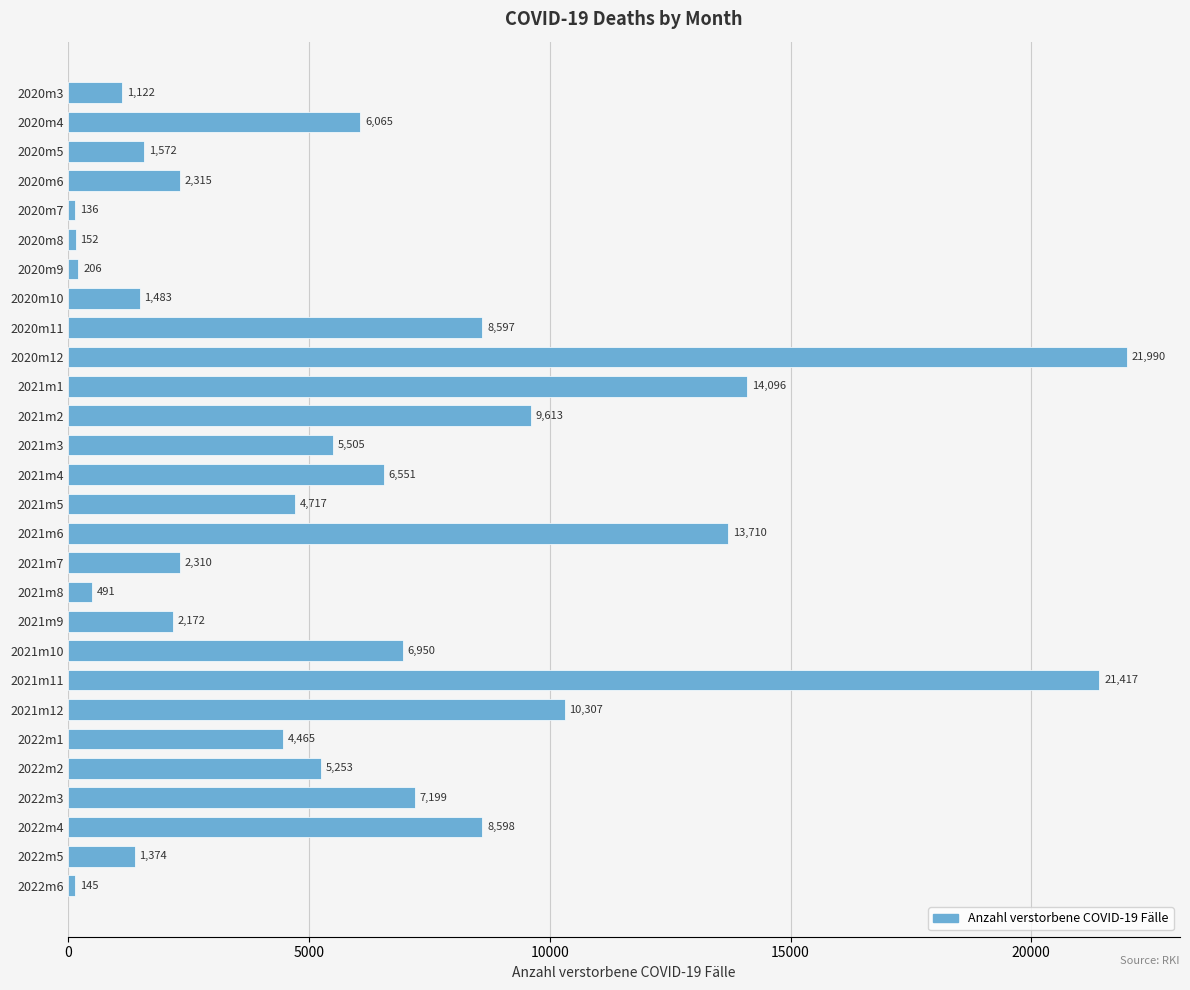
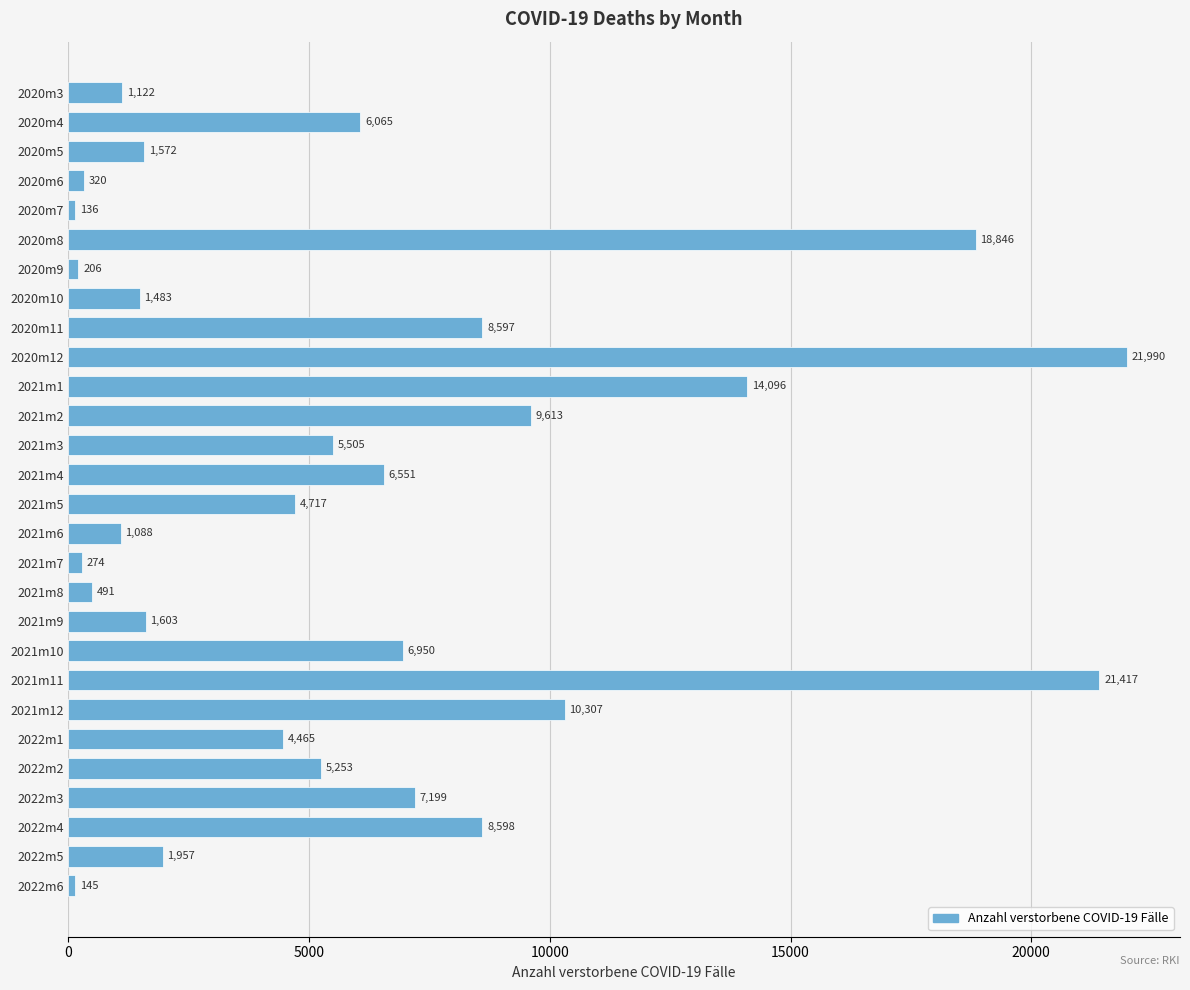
  {
    "2020m3": "1,122",
    "2020m4": "6,065",
    "2020m5": "1,572",
-   "2020m6": "2,315",
+   "2020m6": "320",
    "2020m7": "136",
-   "2020m8": "152",
+   "2020m8": "18,846",
    "2020m9": "206",
    "2020m10": "1,483",
    "2020m11": "8,597",
    "2020m12": "21,990",
    "2021m1": "14,096",
    "2021m2": "9,613",
    "2021m3": "5,505",
    "2021m4": "6,551",
    "2021m5": "4,717",
-   "2021m6": "13,710",
-   "2021m7": "2,310",
+   "2021m6": "1,088",
+   "2021m7": "274",
    "2021m8": "491",
-   "2021m9": "2,172",
+   "2021m9": "1,603",
    "2021m10": "6,950",
    "2021m11": "21,417",
    "2021m12": "10,307",
    "2022m1": "4,465",
    "2022m2": "5,253",
    "2022m3": "7,199",
    "2022m4": "8,598",
-   "2022m5": "1,374",
+   "2022m5": "1,957",
    "2022m6": "145"
  }
